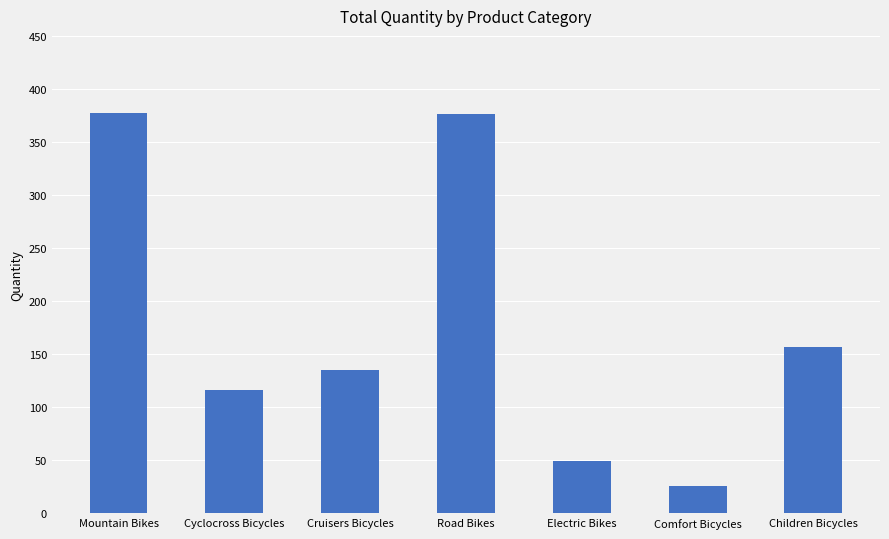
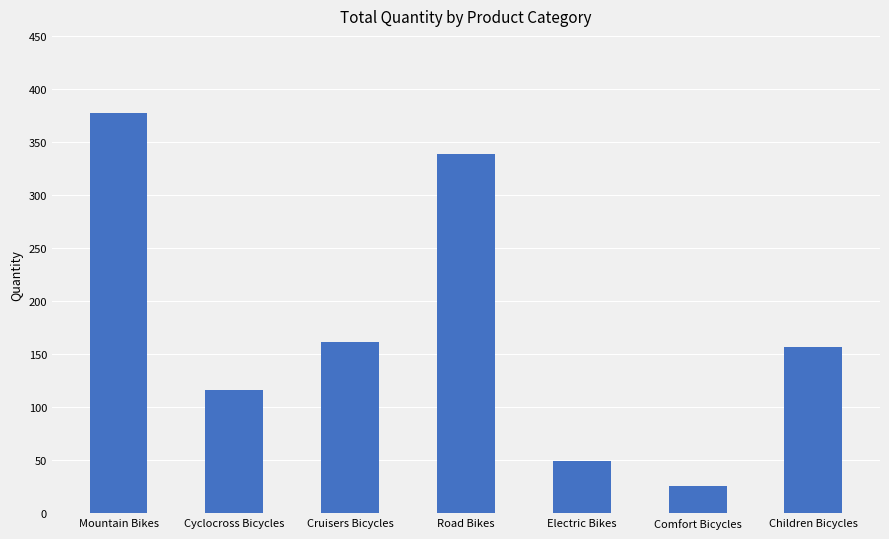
  {
    "Mountain Bikes": 377,
    "Cyclocross Bicycles": 116,
-   "Cruisers Bicycles": 135,
-   "Road Bikes": 376,
+   "Cruisers Bicycles": 161,
+   "Road Bikes": 339,
    "Electric Bikes": 49,
    "Comfort Bicycles": 26,
    "Children Bicycles": 157
  }
